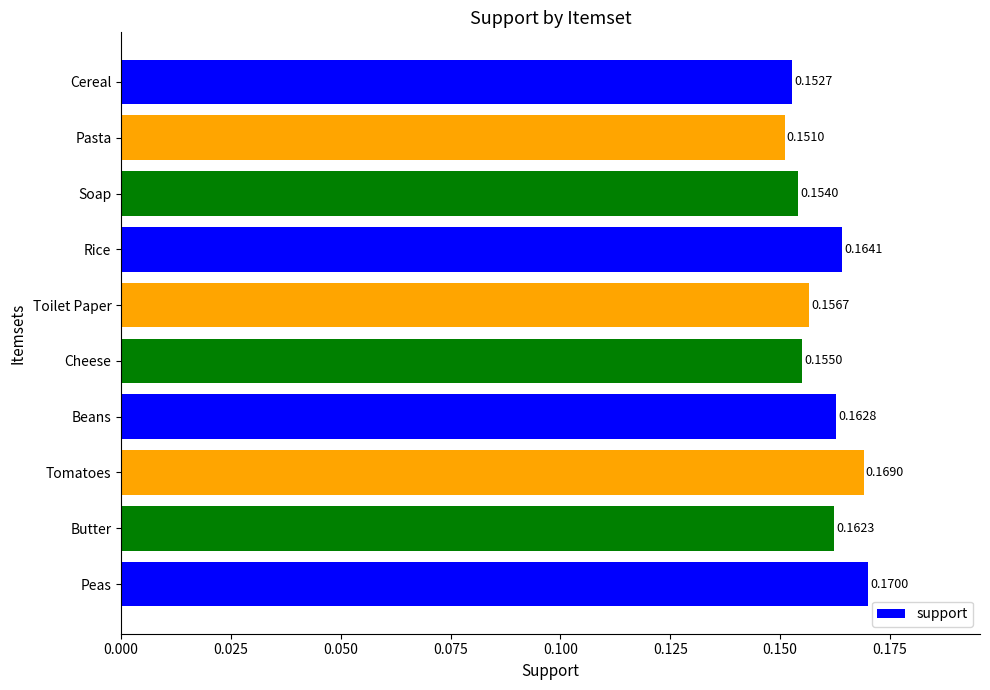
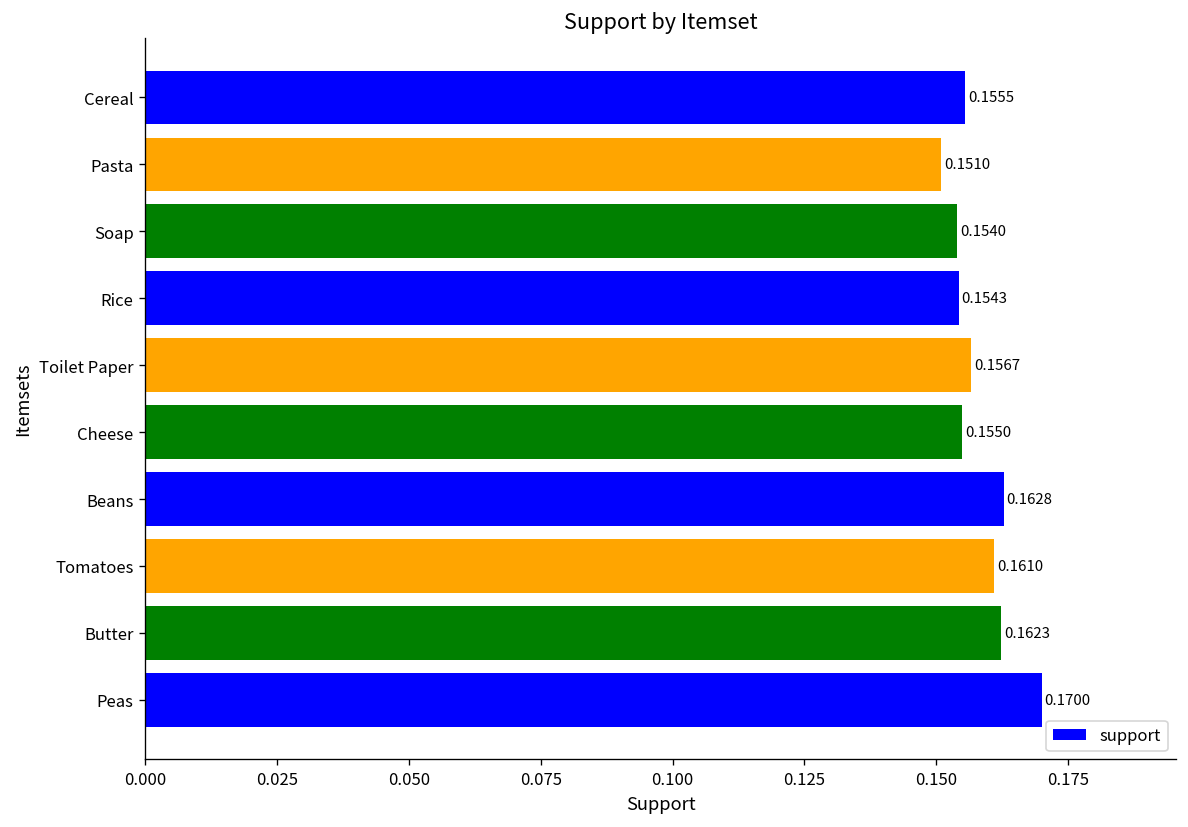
  {
-   "Cereal": 0.1527,
+   "Cereal": 0.1555,
    "Pasta": 0.1510,
    "Soap": 0.1540,
-   "Rice": 0.1641,
+   "Rice": 0.1543,
    "Toilet Paper": 0.1567,
    "Cheese": 0.1550,
    "Beans": 0.1628,
-   "Tomatoes": 0.1690,
+   "Tomatoes": 0.1610,
    "Butter": 0.1623,
    "Peas": 0.1700
  }
